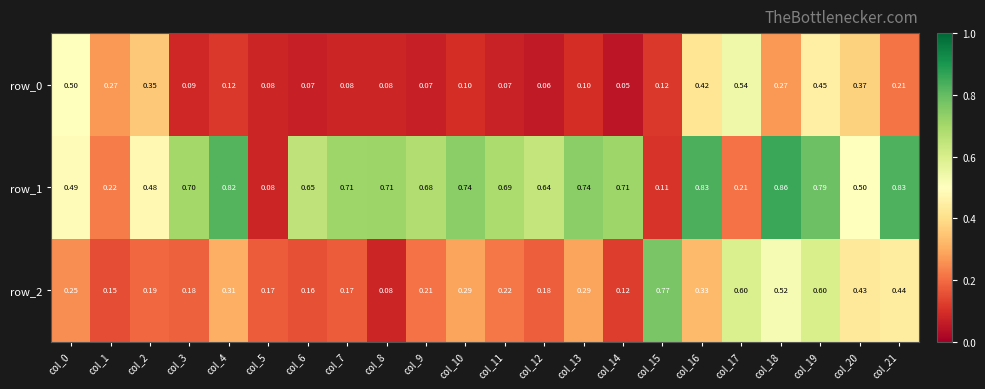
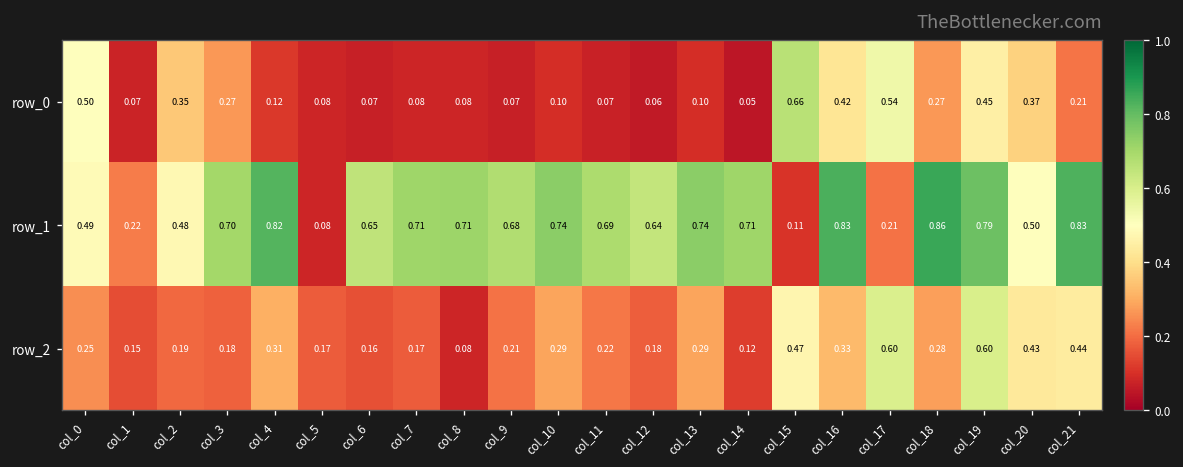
  {
    "row_0": {
      "col_0": 0.50,
-     "col_1": 0.27,
+     "col_1": 0.07,
      "col_2": 0.35,
-     "col_3": 0.09,
+     "col_3": 0.27,
      "col_4": 0.12,
      "col_5": 0.08,
      "col_6": 0.07,
      "col_7": 0.08,
      "col_8": 0.08,
      "col_9": 0.07,
      "col_10": 0.10,
      "col_11": 0.07,
      "col_12": 0.06,
      "col_13": 0.10,
      "col_14": 0.05,
-     "col_15": 0.12,
+     "col_15": 0.66,
      "col_16": 0.42,
      "col_17": 0.54,
      "col_18": 0.27,
      "col_19": 0.45,
      "col_20": 0.37,
      "col_21": 0.21
    },
    "row_1": {
      "col_0": 0.49,
      "col_1": 0.22,
      "col_2": 0.48,
      "col_3": 0.70,
      "col_4": 0.82,
      "col_5": 0.08,
      "col_6": 0.65,
      "col_7": 0.71,
      "col_8": 0.71,
      "col_9": 0.68,
      "col_10": 0.74,
      "col_11": 0.69,
      "col_12": 0.64,
      "col_13": 0.74,
      "col_14": 0.71,
      "col_15": 0.11,
      "col_16": 0.83,
      "col_17": 0.21,
      "col_18": 0.86,
      "col_19": 0.79,
      "col_20": 0.50,
      "col_21": 0.83
    },
    "row_2": {
      "col_0": 0.25,
      "col_1": 0.15,
      "col_2": 0.19,
      "col_3": 0.18,
      "col_4": 0.31,
      "col_5": 0.17,
      "col_6": 0.16,
      "col_7": 0.17,
      "col_8": 0.08,
      "col_9": 0.21,
      "col_10": 0.29,
      "col_11": 0.22,
      "col_12": 0.18,
      "col_13": 0.29,
      "col_14": 0.12,
-     "col_15": 0.77,
+     "col_15": 0.47,
      "col_16": 0.33,
      "col_17": 0.60,
-     "col_18": 0.52,
+     "col_18": 0.28,
      "col_19": 0.60,
      "col_20": 0.43,
      "col_21": 0.44
    }
  }
